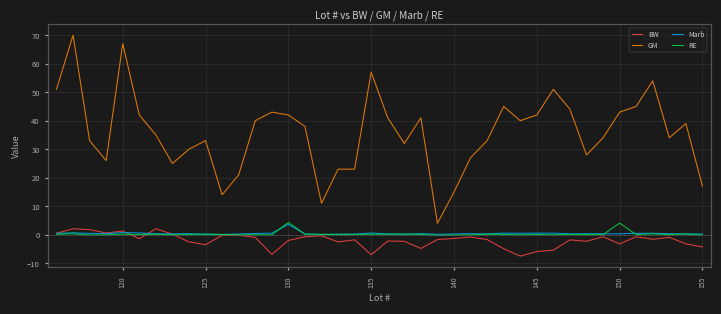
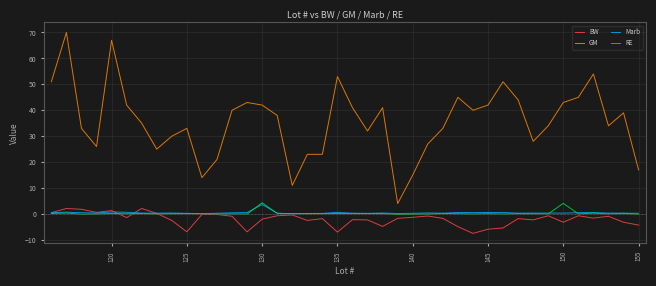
  {
    "BW": {
-     "125": -4,
+     "125": -7,
      "130": -2,
      "135": -7,
      "140": -1,
      "145": -6,
      "150": -3,
      "155": -4
    },
    "GM": {
      "120": 67,
      "125": 33,
      "130": 42,
-     "135": 57,
+     "135": 53,
      "140": 15,
      "145": 42,
      "150": 43,
      "155": 17
    },
    "Marb": {
      "150": 0
    },
    "RE": {
      "150": 4
    }
  }
